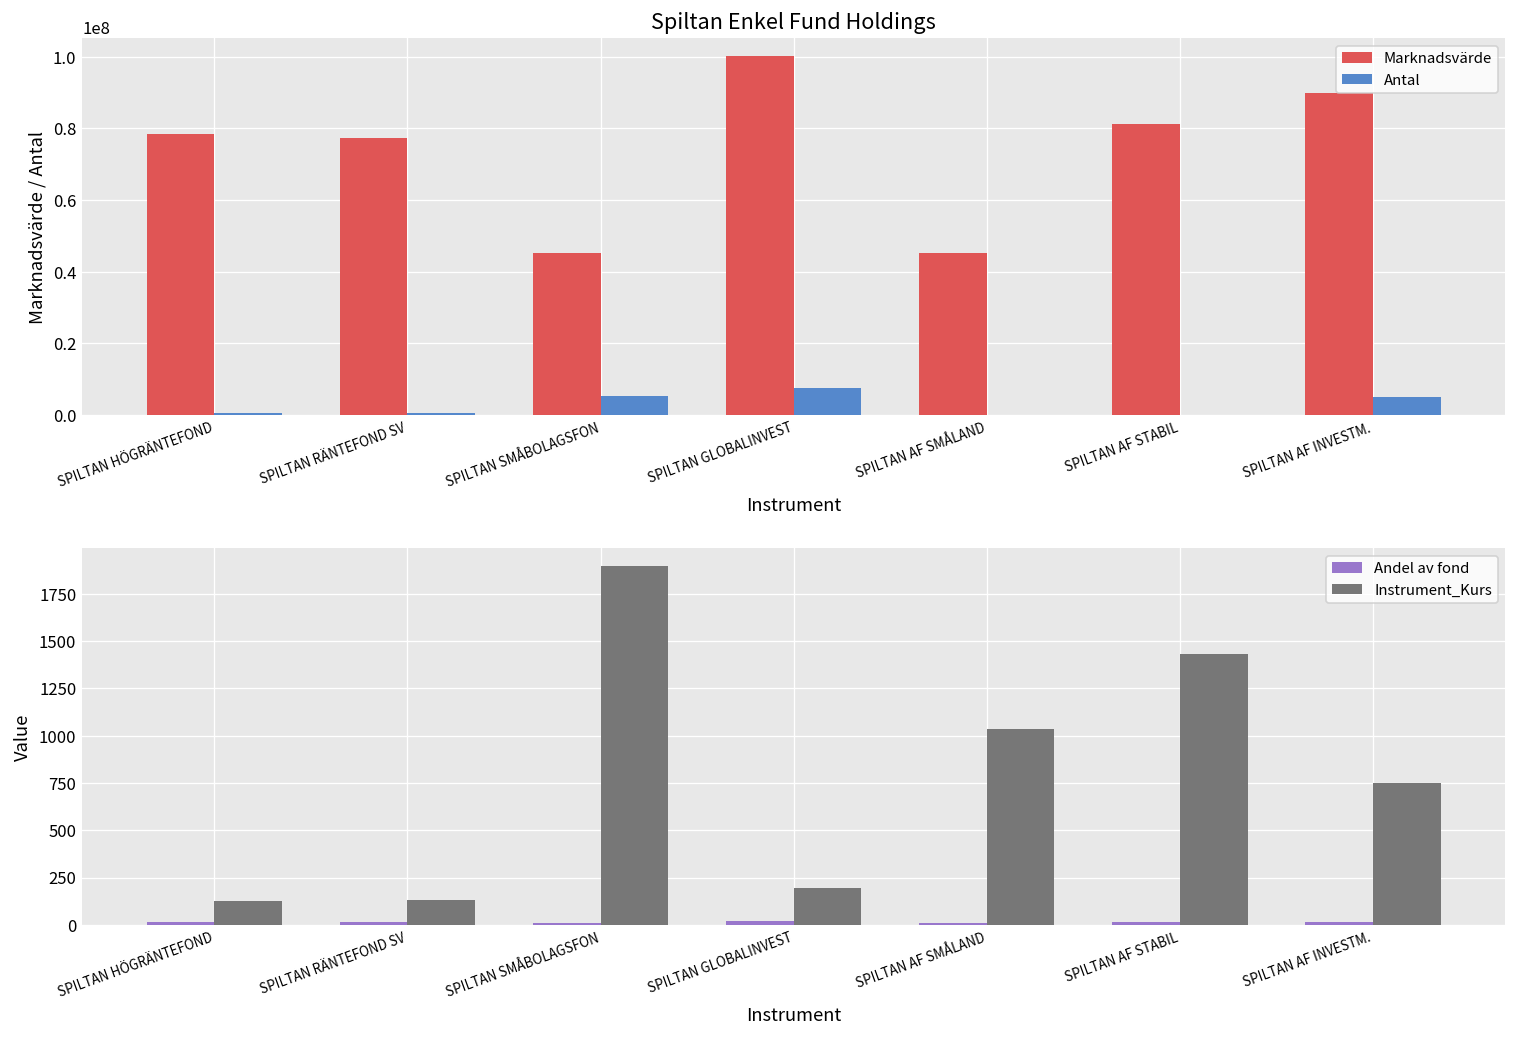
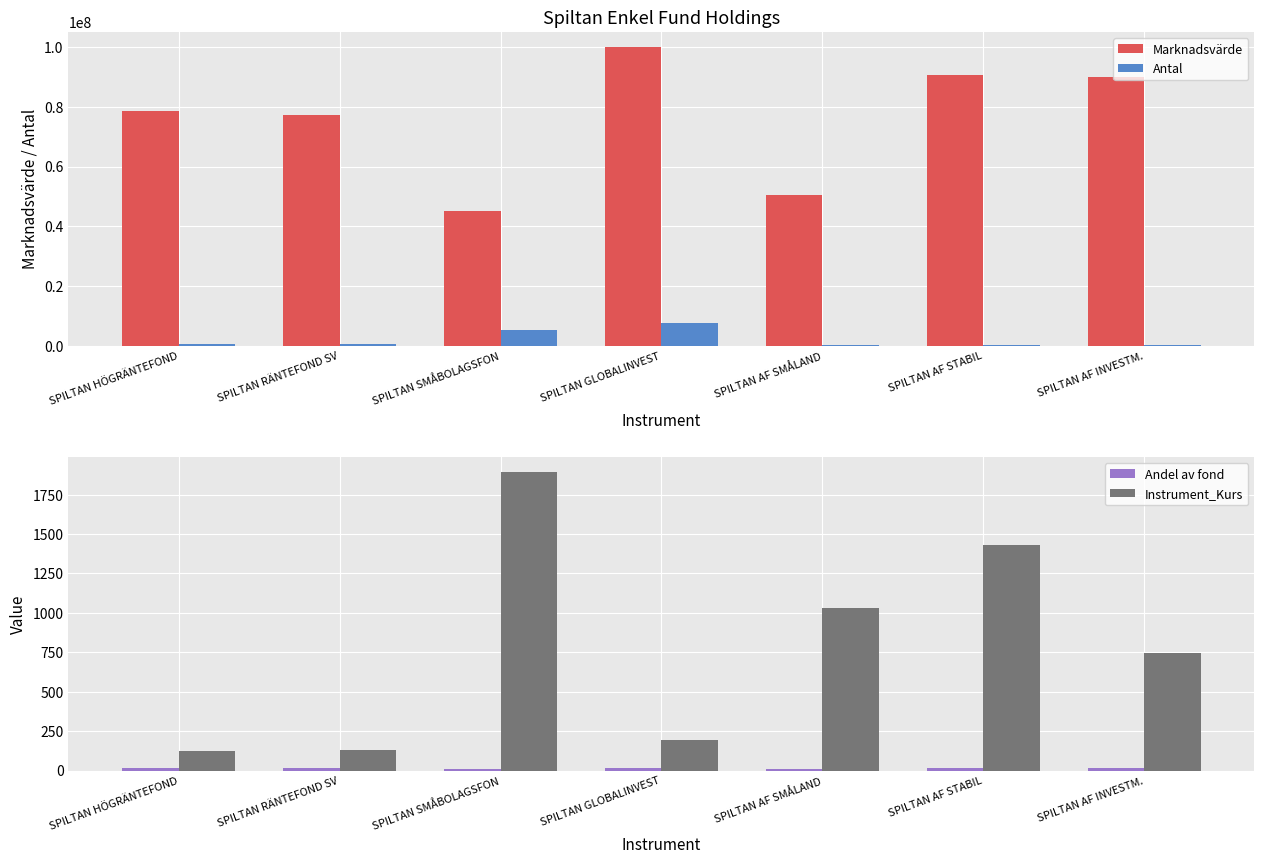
  {
    "Spiltan Enkel Fund Holdings": {
      "Marknadsvärde": {
        "SPILTAN HÖGRÄNTEFOND": 79000000,
        "SPILTAN RÄNTEFOND SV": 77000000,
        "SPILTAN SMÅBOLAGSFON": 45000000,
        "SPILTAN GLOBALINVEST": 100000000,
-       "SPILTAN AF SMÅLAND": 45000000,
-       "SPILTAN AF STABIL": 81000000
+       "SPILTAN AF SMÅLAND": 51000000,
+       "SPILTAN AF STABIL": 91000000
      },
      "Antal": {
        "SPILTAN SMÅBOLAGSFON": 5000000,
        "SPILTAN GLOBALINVEST": 7000000,
-       "SPILTAN AF INVESTM.": 5000000
+       "SPILTAN AF INVESTM.": 0
      }
    }
  }
